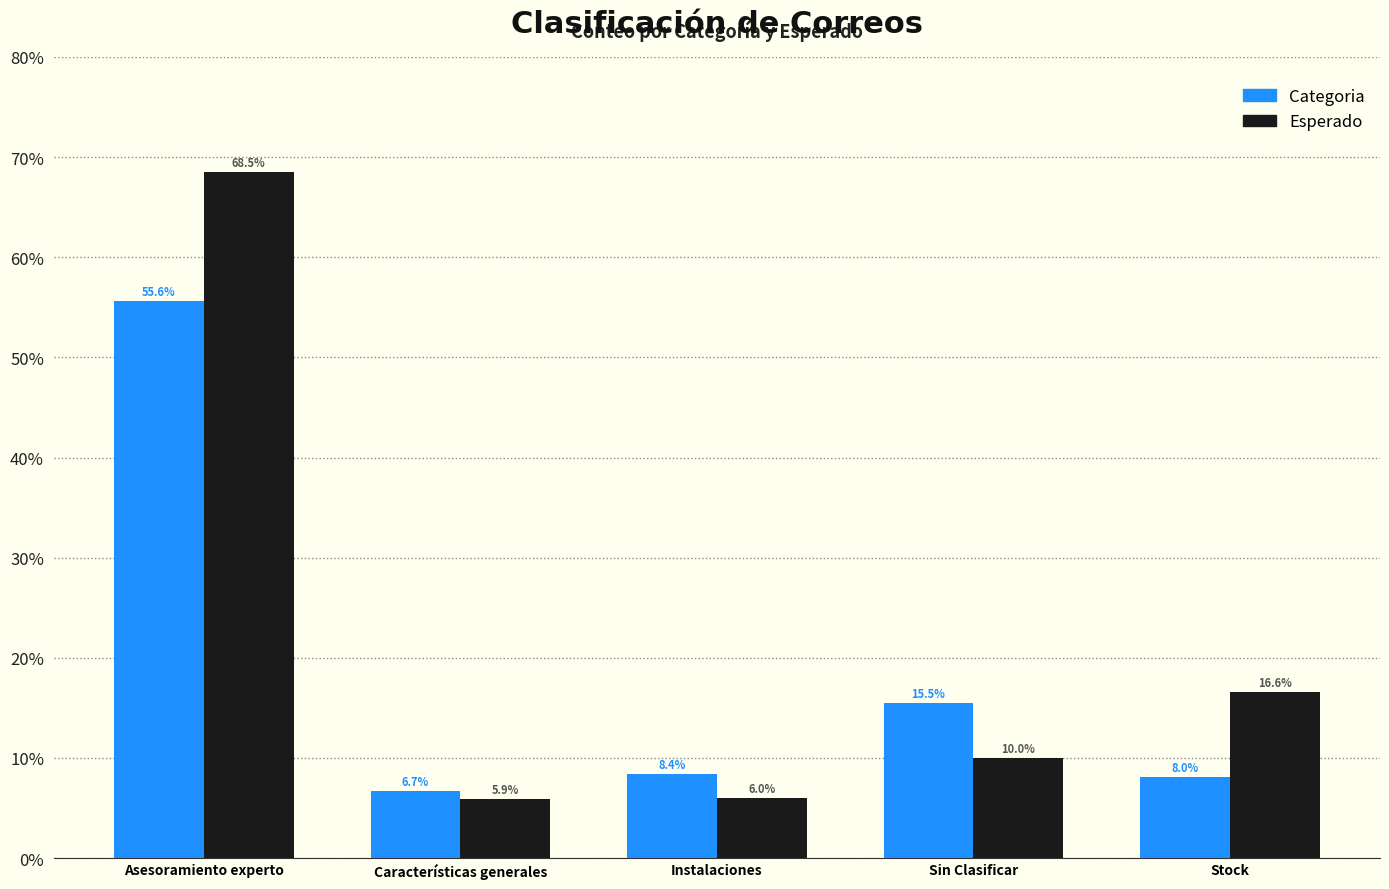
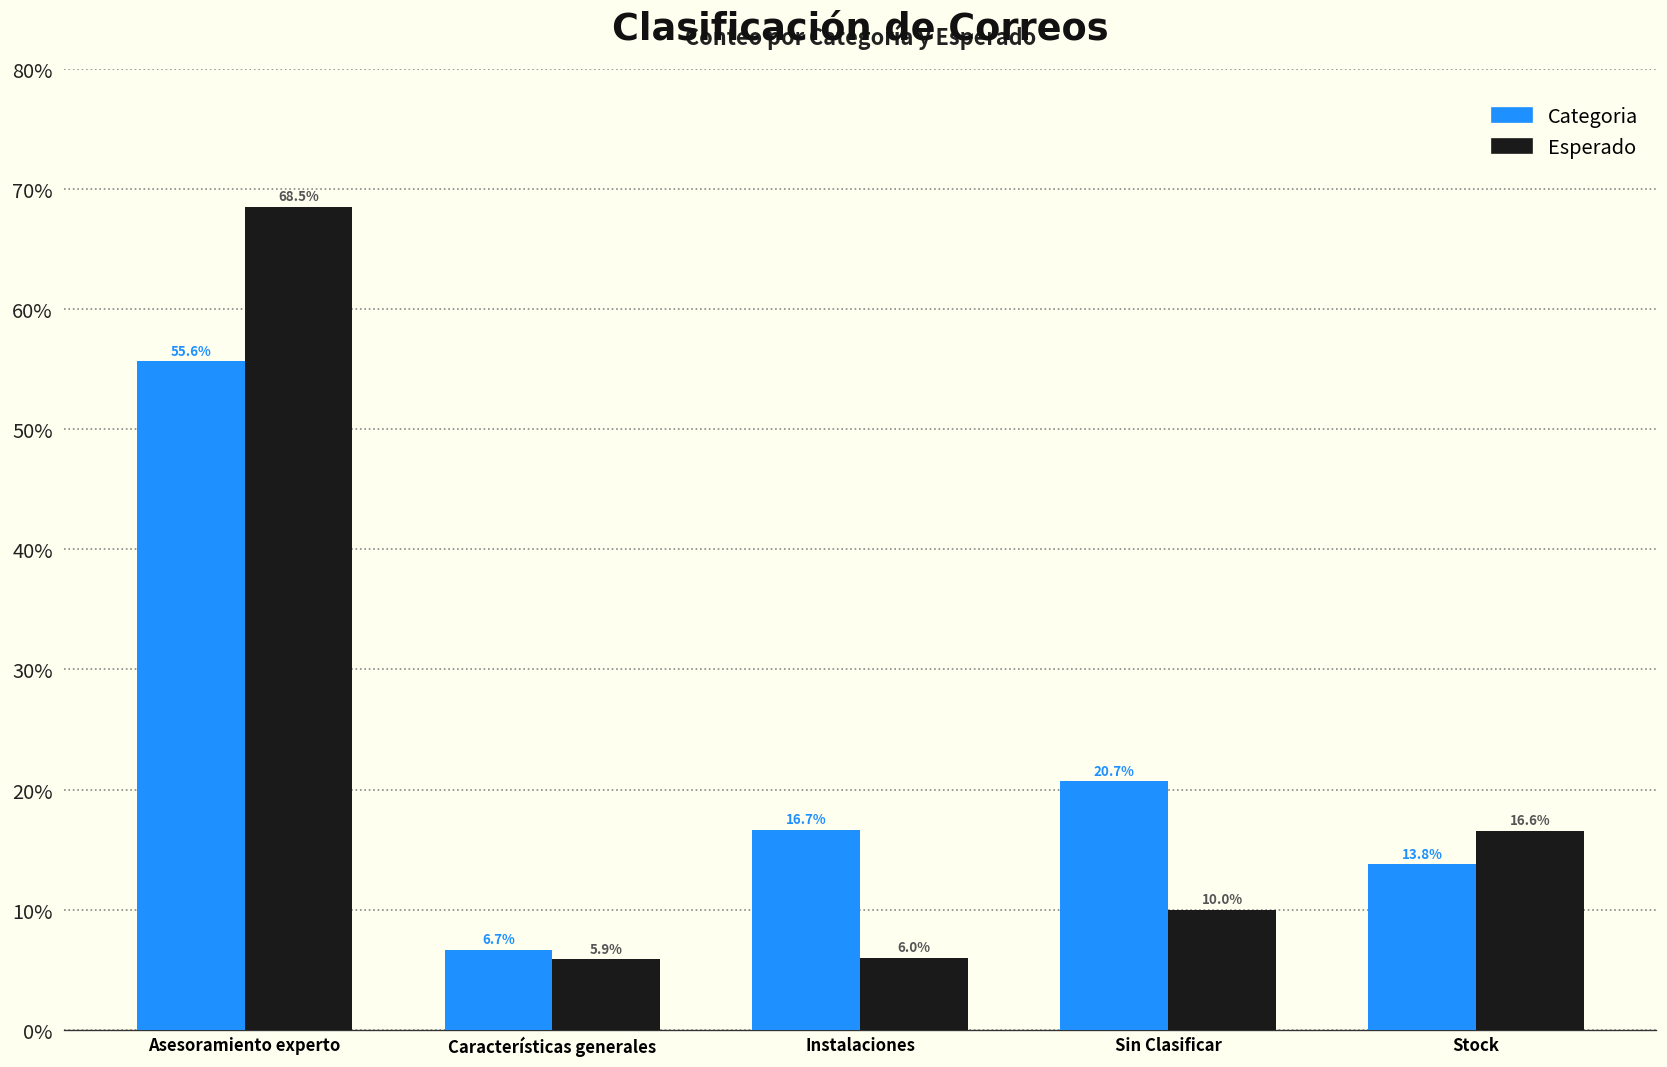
  {
    "Categoria": {
      "Asesoramiento experto": "55.6%",
      "Características generales": "6.7%",
-     "Instalaciones": "8.4%",
-     "Sin Clasificar": "15.5%",
-     "Stock": "8.0%"
+     "Instalaciones": "16.7%",
+     "Sin Clasificar": "20.7%",
+     "Stock": "13.8%"
    },
    "Esperado": {
      "Asesoramiento experto": "68.5%",
      "Características generales": "5.9%",
      "Instalaciones": "6.0%",
      "Sin Clasificar": "10.0%",
      "Stock": "16.6%"
    }
  }
